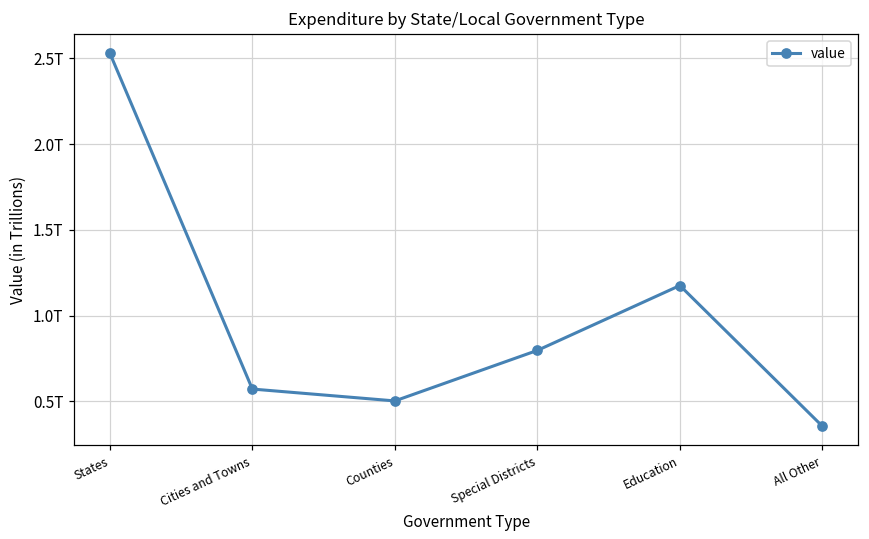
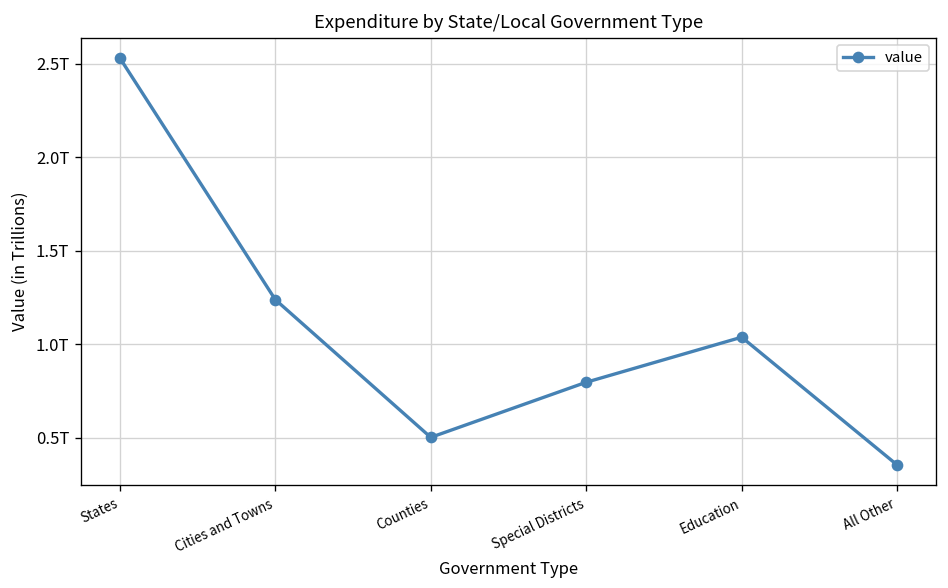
  {
    "States": "2.53T",
-   "Cities and Towns": "0.57T",
+   "Cities and Towns": "1.24T",
    "Counties": "0.50T",
    "Special Districts": "0.80T",
-   "Education": "1.18T",
+   "Education": "1.04T",
    "All Other": "0.36T"
  }
